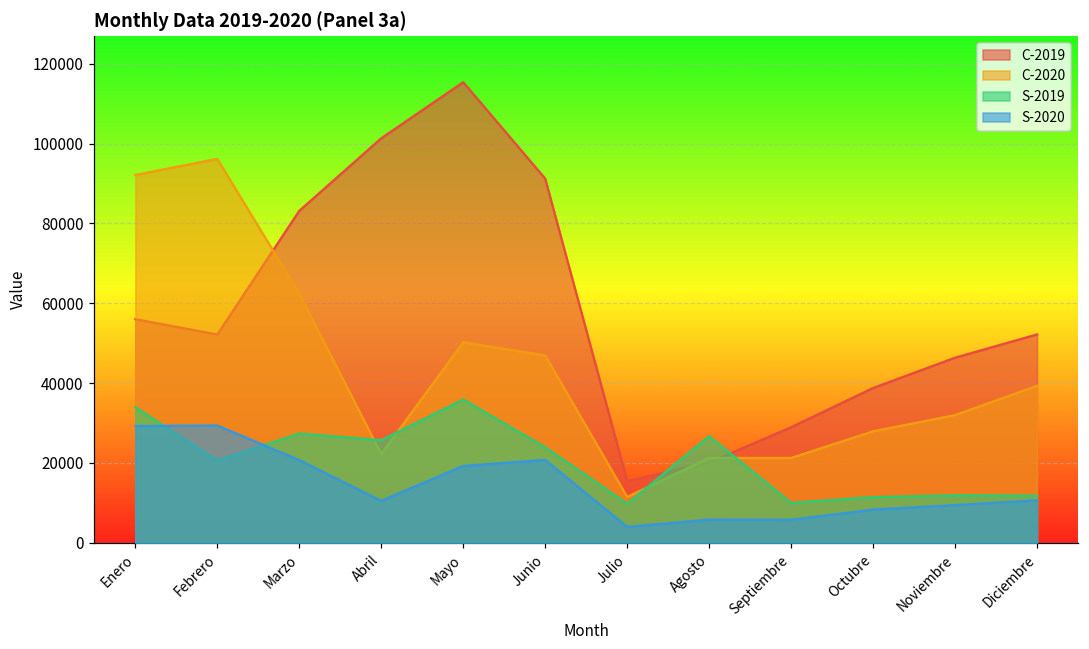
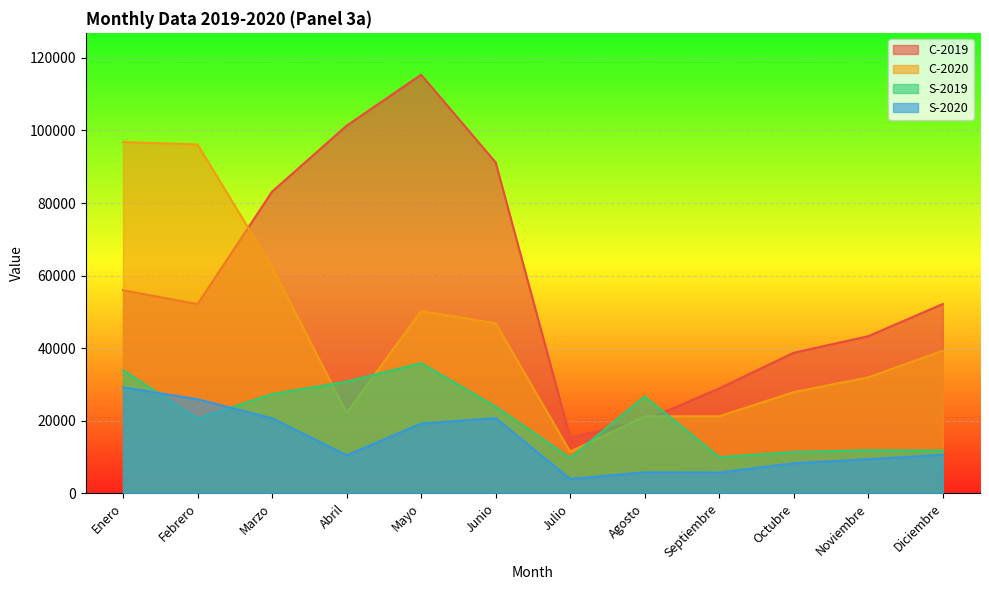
  {
    "C-2019": {
      "Enero": 56000,
      "Febrero": 52000,
      "Marzo": 83000,
      "Abril": 101000,
      "Mayo": 115000,
      "Junio": 91000,
      "Julio": 15000,
      "Agosto": 20000,
      "Septiembre": 29000,
      "Octubre": 39000,
-     "Noviembre": 46000,
+     "Noviembre": 43000,
      "Diciembre": 52000
    },
    "C-2020": {
-     "Enero": 92000,
+     "Enero": 97000,
      "Febrero": 96000,
      "Marzo": 62000,
      "Abril": 22000,
      "Mayo": 50000,
      "Junio": 47000,
      "Julio": 11000,
      "Agosto": 21000,
      "Septiembre": 21000,
      "Octubre": 28000,
      "Noviembre": 32000,
      "Diciembre": 39000
    },
    "S-2019": {
      "Enero": 34000,
      "Febrero": 21000,
      "Marzo": 27000,
-     "Abril": 26000,
+     "Abril": 31000,
      "Mayo": 36000,
      "Junio": 24000,
      "Julio": 10000,
      "Agosto": 27000,
      "Septiembre": 10000,
      "Octubre": 11000,
      "Noviembre": 12000,
      "Diciembre": 12000
    },
    "S-2020": {
      "Enero": 29000,
-     "Febrero": 29000,
+     "Febrero": 26000,
      "Marzo": 21000,
      "Abril": 11000,
      "Mayo": 19000,
      "Junio": 21000,
      "Julio": 4000,
      "Agosto": 6000,
      "Septiembre": 6000,
      "Octubre": 8000,
      "Noviembre": 9000,
      "Diciembre": 11000
    }
  }
